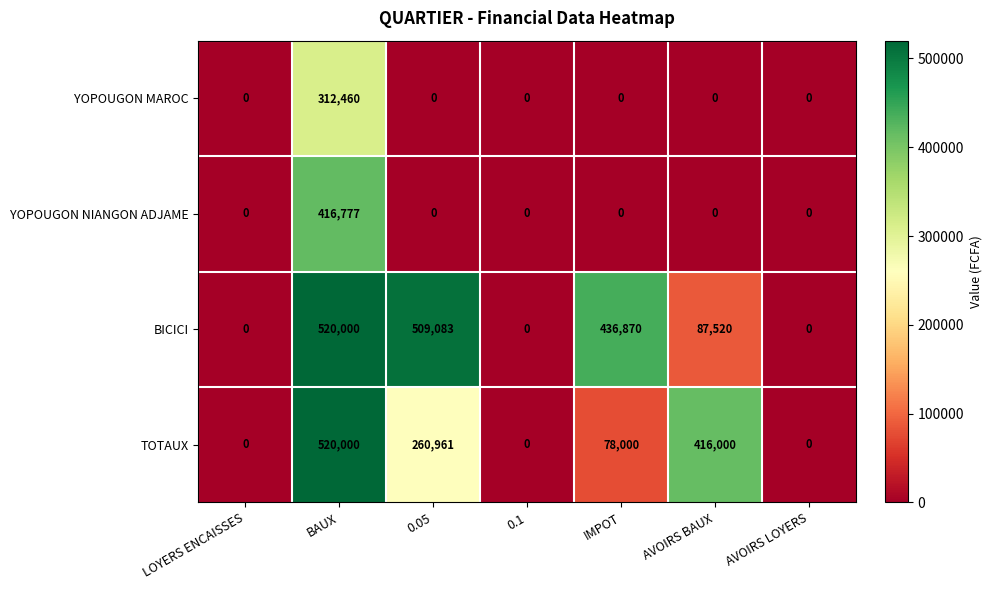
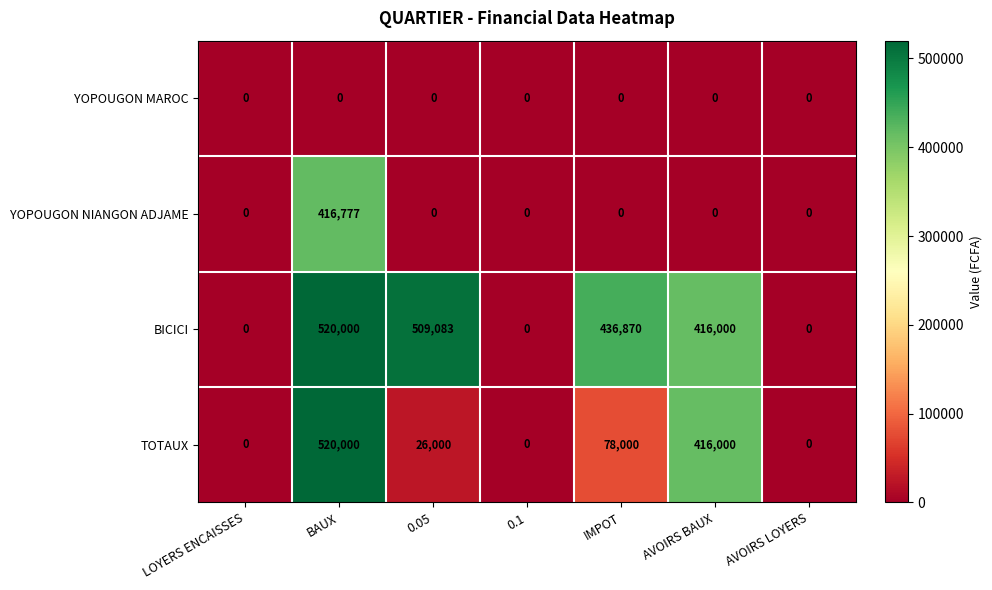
  {
    "YOPOUGON MAROC": {
      "LOYERS ENCAISSES": "0",
-     "BAUX": "312,460",
+     "BAUX": "0",
      "0.05": "0",
      "0.1": "0",
      "IMPOT": "0",
      "AVOIRS BAUX": "0",
      "AVOIRS LOYERS": "0"
    },
    "YOPOUGON NIANGON ADJAME": {
      "LOYERS ENCAISSES": "0",
      "BAUX": "416,777",
      "0.05": "0",
      "0.1": "0",
      "IMPOT": "0",
      "AVOIRS BAUX": "0",
      "AVOIRS LOYERS": "0"
    },
    "BICICI": {
      "LOYERS ENCAISSES": "0",
      "BAUX": "520,000",
      "0.05": "509,083",
      "0.1": "0",
      "IMPOT": "436,870",
-     "AVOIRS BAUX": "87,520",
+     "AVOIRS BAUX": "416,000",
      "AVOIRS LOYERS": "0"
    },
    "TOTAUX": {
      "LOYERS ENCAISSES": "0",
      "BAUX": "520,000",
-     "0.05": "260,961",
+     "0.05": "26,000",
      "0.1": "0",
      "IMPOT": "78,000",
      "AVOIRS BAUX": "416,000",
      "AVOIRS LOYERS": "0"
    }
  }
